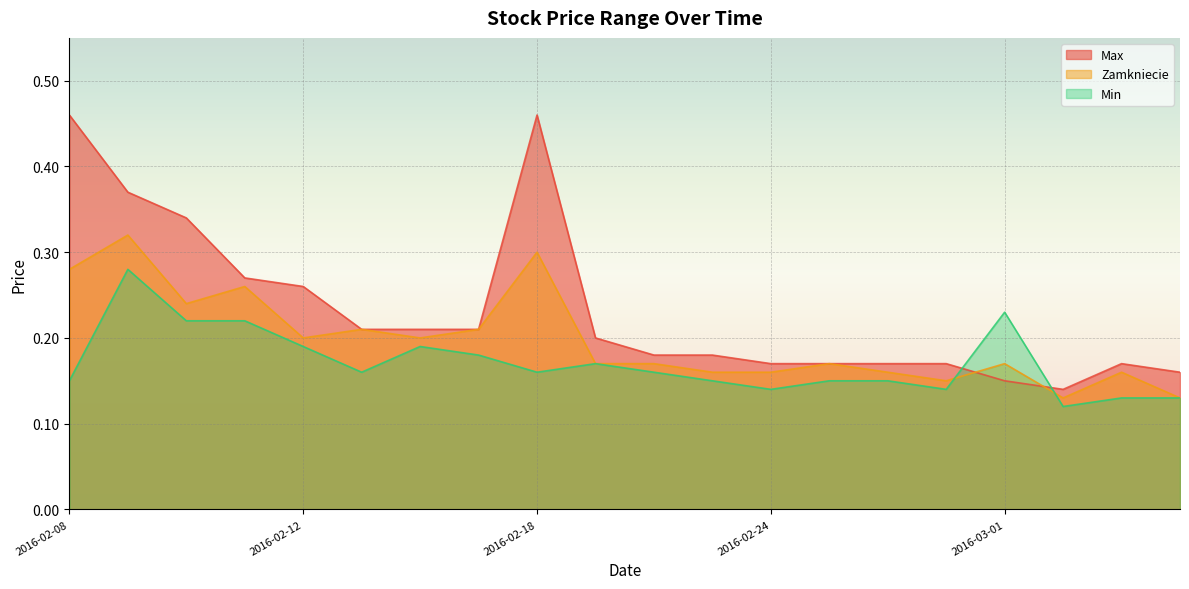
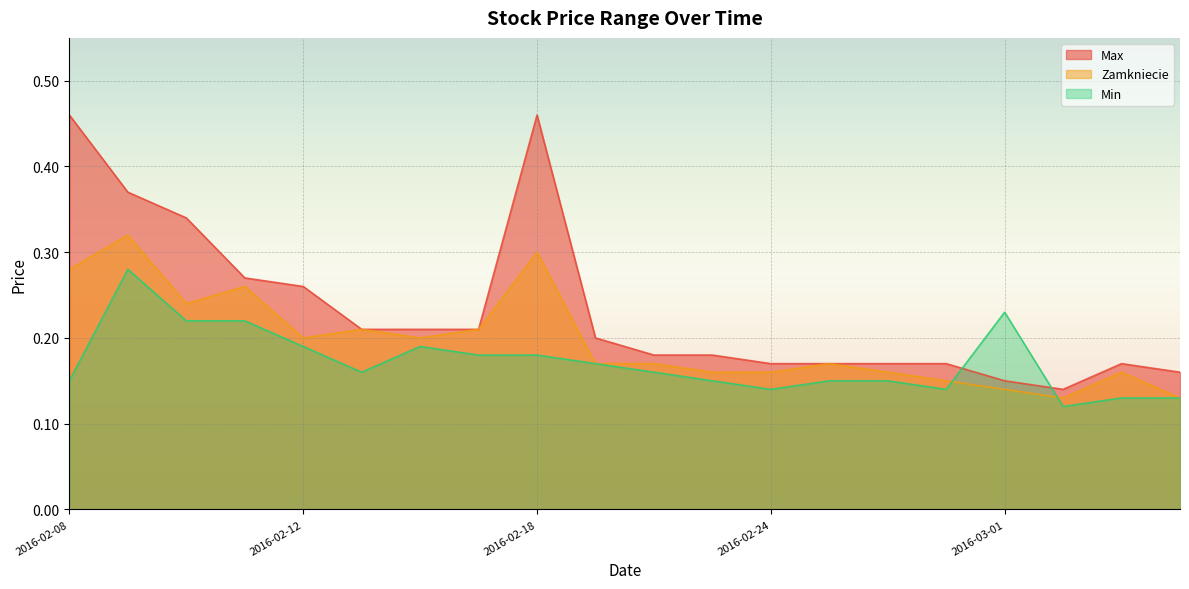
  {
    "Max": {
      "2016-02-08": 0.46,
      "2016-02-12": 0.26,
      "2016-02-18": 0.46,
      "2016-02-24": 0.17,
      "2016-03-01": 0.15
    },
    "Zamkniecie": {
      "2016-02-08": 0.28,
      "2016-02-12": 0.20,
      "2016-02-18": 0.30,
      "2016-02-24": 0.16,
-     "2016-03-01": 0.17
+     "2016-03-01": 0.14
    },
    "Min": {
      "2016-02-08": 0.15,
      "2016-02-12": 0.19,
-     "2016-02-18": 0.16,
+     "2016-02-18": 0.18,
      "2016-02-24": 0.14,
      "2016-03-01": 0.23
    }
  }
